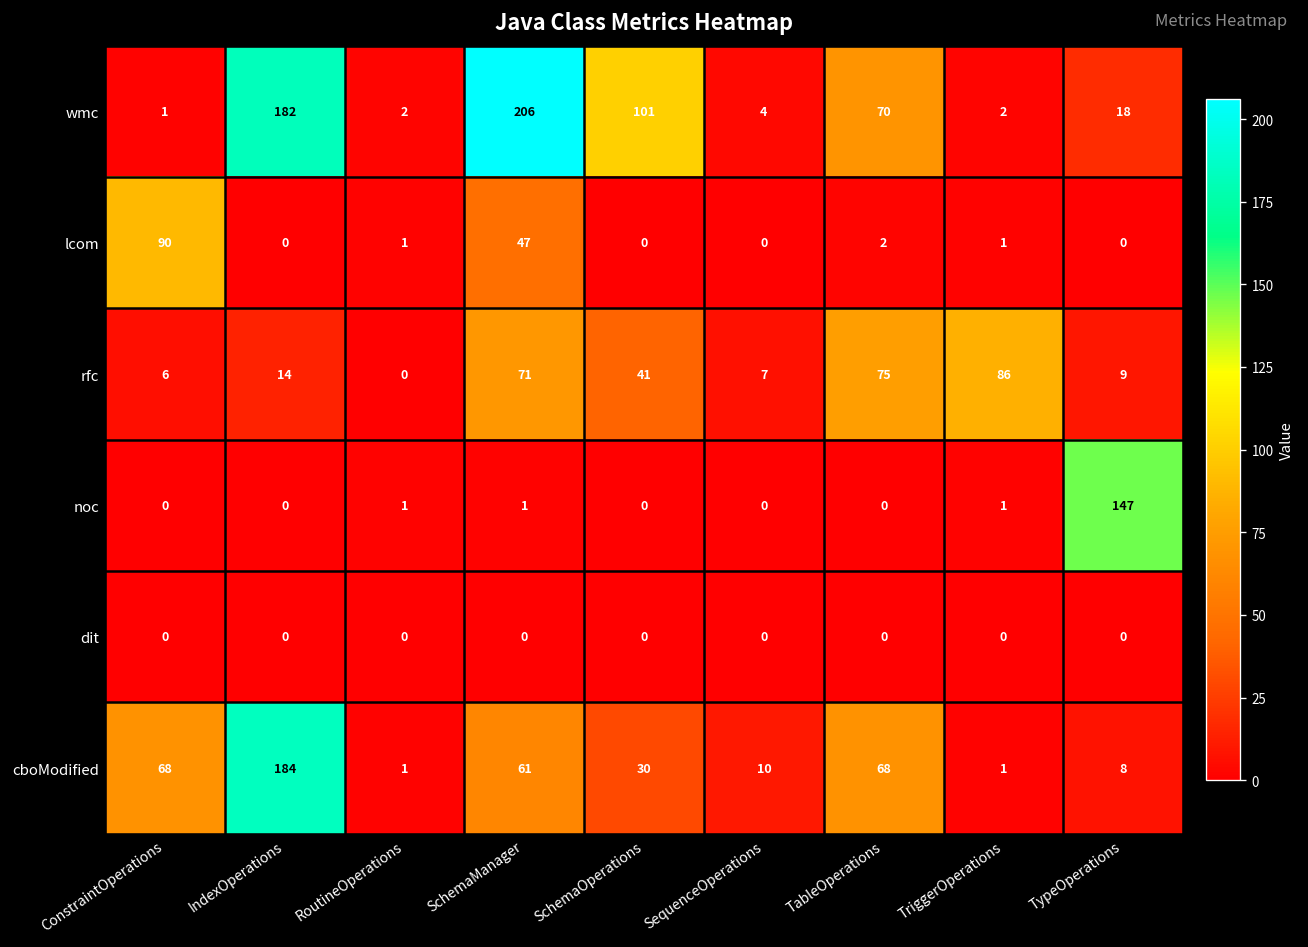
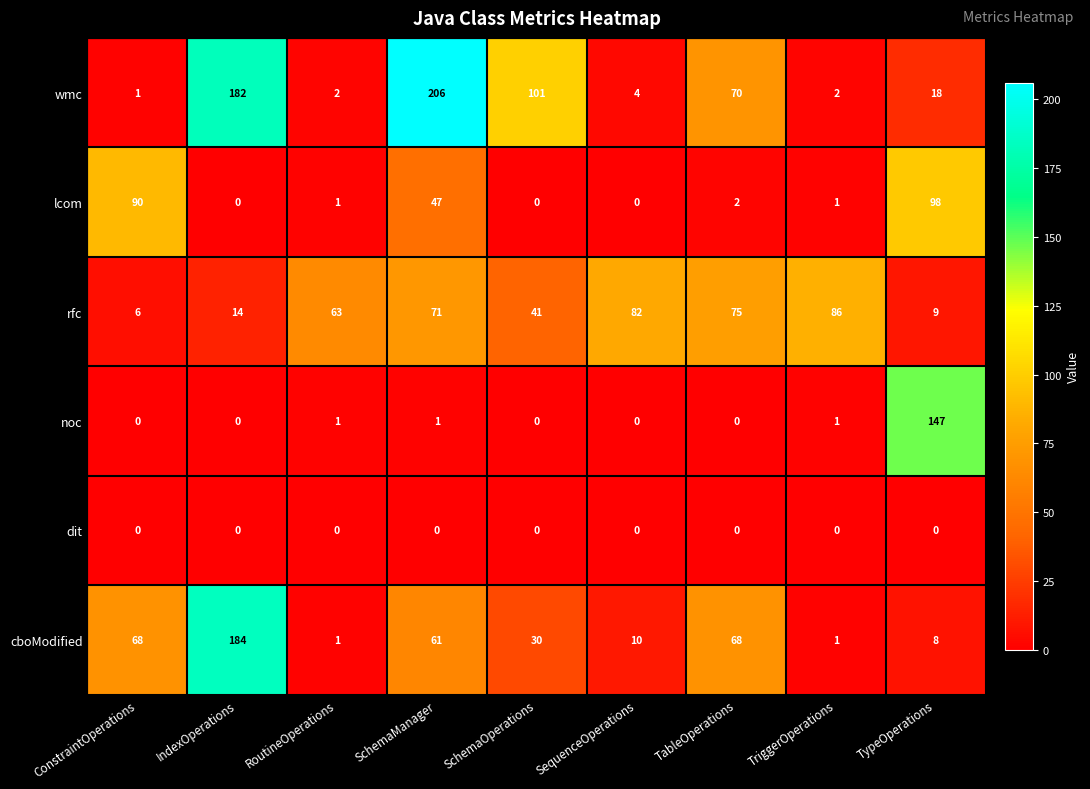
  {
    "wmc": {
      "ConstraintOperations": 1,
      "IndexOperations": 182,
      "RoutineOperations": 2,
      "SchemaManager": 206,
      "SchemaOperations": 101,
      "SequenceOperations": 4,
      "TableOperations": 70,
      "TriggerOperations": 2,
      "TypeOperations": 18
    },
    "lcom": {
      "ConstraintOperations": 90,
      "IndexOperations": 0,
      "RoutineOperations": 1,
      "SchemaManager": 47,
      "SchemaOperations": 0,
      "SequenceOperations": 0,
      "TableOperations": 2,
      "TriggerOperations": 1,
-     "TypeOperations": 0
+     "TypeOperations": 98
    },
    "rfc": {
      "ConstraintOperations": 6,
      "IndexOperations": 14,
-     "RoutineOperations": 0,
+     "RoutineOperations": 63,
      "SchemaManager": 71,
      "SchemaOperations": 41,
-     "SequenceOperations": 7,
+     "SequenceOperations": 82,
      "TableOperations": 75,
      "TriggerOperations": 86,
      "TypeOperations": 9
    },
    "noc": {
      "ConstraintOperations": 0,
      "IndexOperations": 0,
      "RoutineOperations": 1,
      "SchemaManager": 1,
      "SchemaOperations": 0,
      "SequenceOperations": 0,
      "TableOperations": 0,
      "TriggerOperations": 1,
      "TypeOperations": 147
    },
    "dit": {
      "ConstraintOperations": 0,
      "IndexOperations": 0,
      "RoutineOperations": 0,
      "SchemaManager": 0,
      "SchemaOperations": 0,
      "SequenceOperations": 0,
      "TableOperations": 0,
      "TriggerOperations": 0,
      "TypeOperations": 0
    },
    "cboModified": {
      "ConstraintOperations": 68,
      "IndexOperations": 184,
      "RoutineOperations": 1,
      "SchemaManager": 61,
      "SchemaOperations": 30,
      "SequenceOperations": 10,
      "TableOperations": 68,
      "TriggerOperations": 1,
      "TypeOperations": 8
    }
  }
